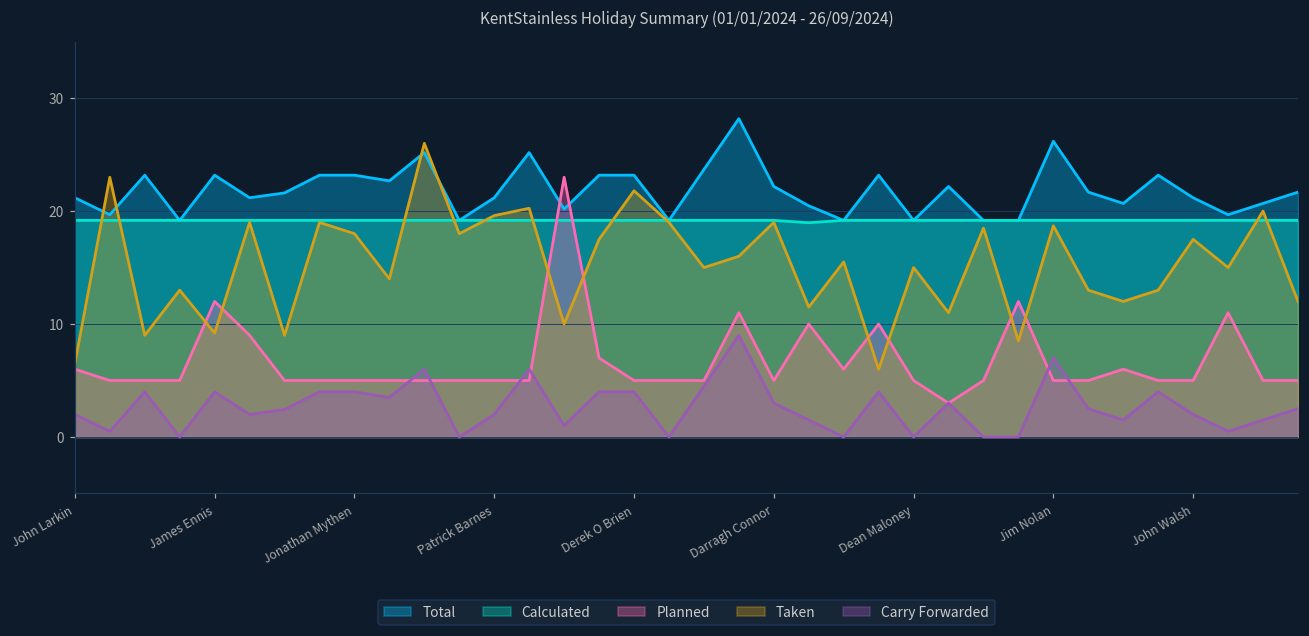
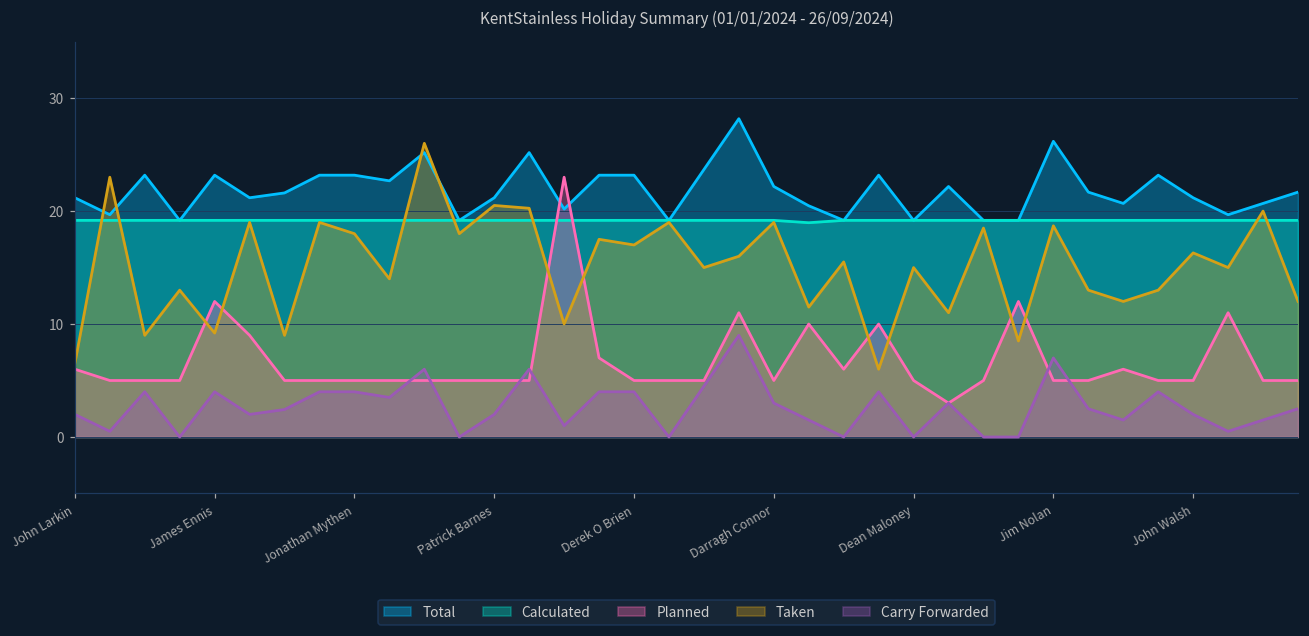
  {
    "Taken": {
      "John Larkin": 6.5,
      "James Ennis": 9.2,
      "Jonathan Mythen": 18.0,
-     "Patrick Barnes": 19.6,
-     "Derek O Brien": 21.8,
+     "Patrick Barnes": 20.5,
+     "Derek O Brien": 17.0,
      "Dean Maloney": 15.0,
      "Jim Nolan": 18.7,
-     "John Walsh": 17.5
+     "John Walsh": 16.3
    }
  }
